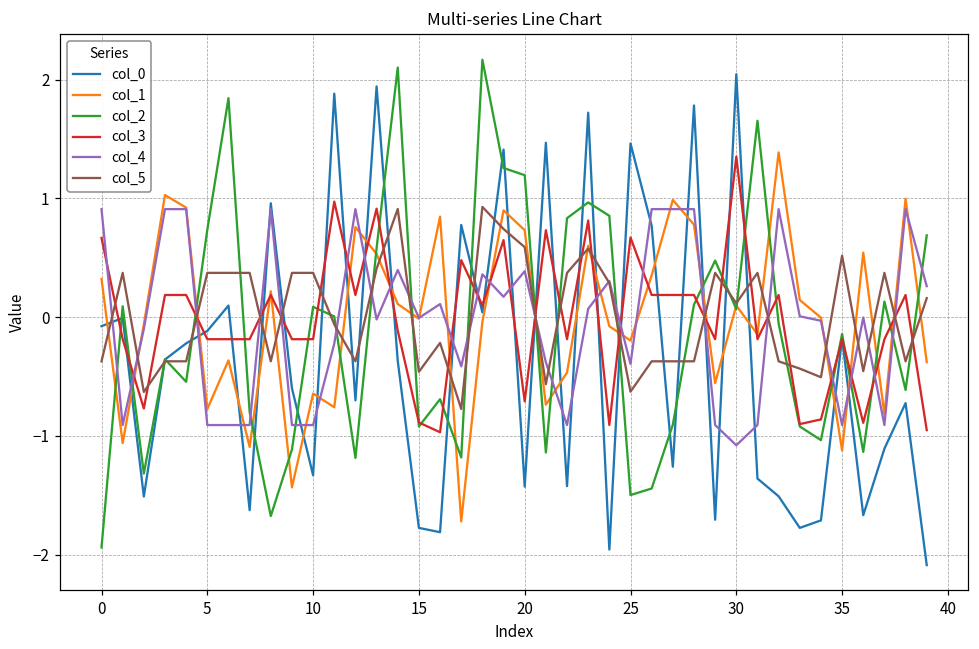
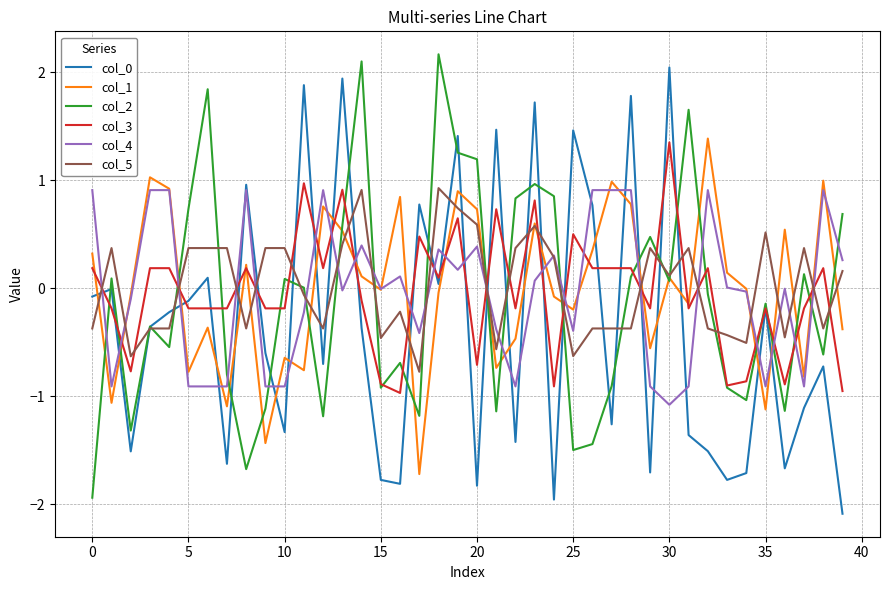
  {
    "col_0": {
      "0": -0.08,
      "5": -0.12,
      "10": -1.33,
      "15": -1.78,
-     "20": -1.43,
+     "20": -1.83,
      "25": 1.46,
      "30": 2.05
    },
    "col_1": {
      "0": 0.32,
      "5": -0.77,
      "10": -0.64,
      "20": 0.73,
      "25": -0.20,
      "35": -1.12
    },
    "col_2": {
      "0": -1.94,
      "5": 0.74,
      "10": 0.09,
      "15": -0.92,
      "20": 1.19,
      "25": -1.50,
      "30": 0.07,
      "35": -0.14
    },
    "col_3": {
-     "0": 0.67,
+     "0": 0.19,
      "5": -0.19,
      "10": -0.19,
      "15": -0.89,
      "20": -0.71,
-     "25": 0.67,
+     "25": 0.50,
      "30": 1.35
    },
    "col_4": {
      "0": 0.91,
      "5": -0.91,
      "10": -0.91,
      "20": 0.39,
      "25": -0.39,
      "30": -1.08,
      "35": -0.91
    },
    "col_5": {
      "0": -0.37,
      "5": 0.37,
      "10": 0.37,
      "15": -0.46,
      "20": 0.59,
      "25": -0.63,
      "35": 0.52
    }
  }
